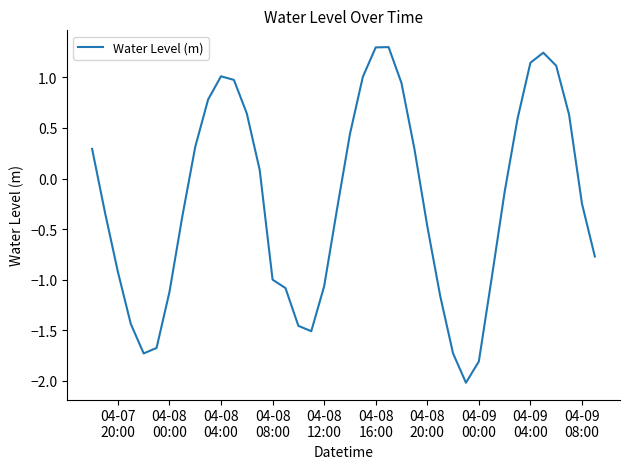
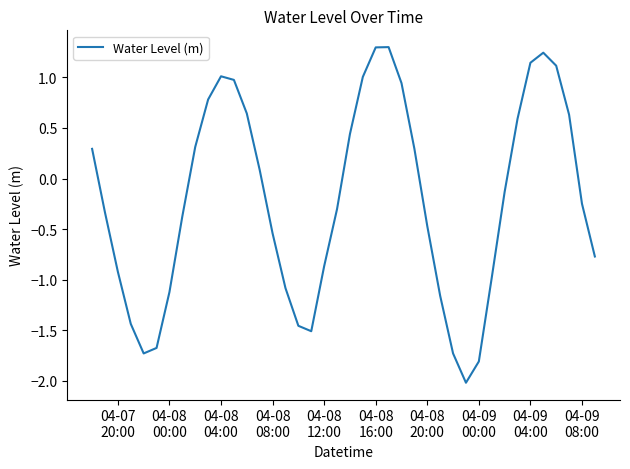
  {
    "04-07 20:00": -0.92,
    "04-08 00:00": -1.12,
    "04-08 04:00": 1.01,
-   "04-08 08:00": -1.00,
-   "04-08 12:00": -1.07,
+   "04-08 08:00": -0.54,
+   "04-08 12:00": -0.87,
    "04-08 16:00": 1.30,
    "04-08 20:00": -0.47,
    "04-09 00:00": -1.81,
    "04-09 04:00": 1.15,
    "04-09 08:00": -0.25
  }
